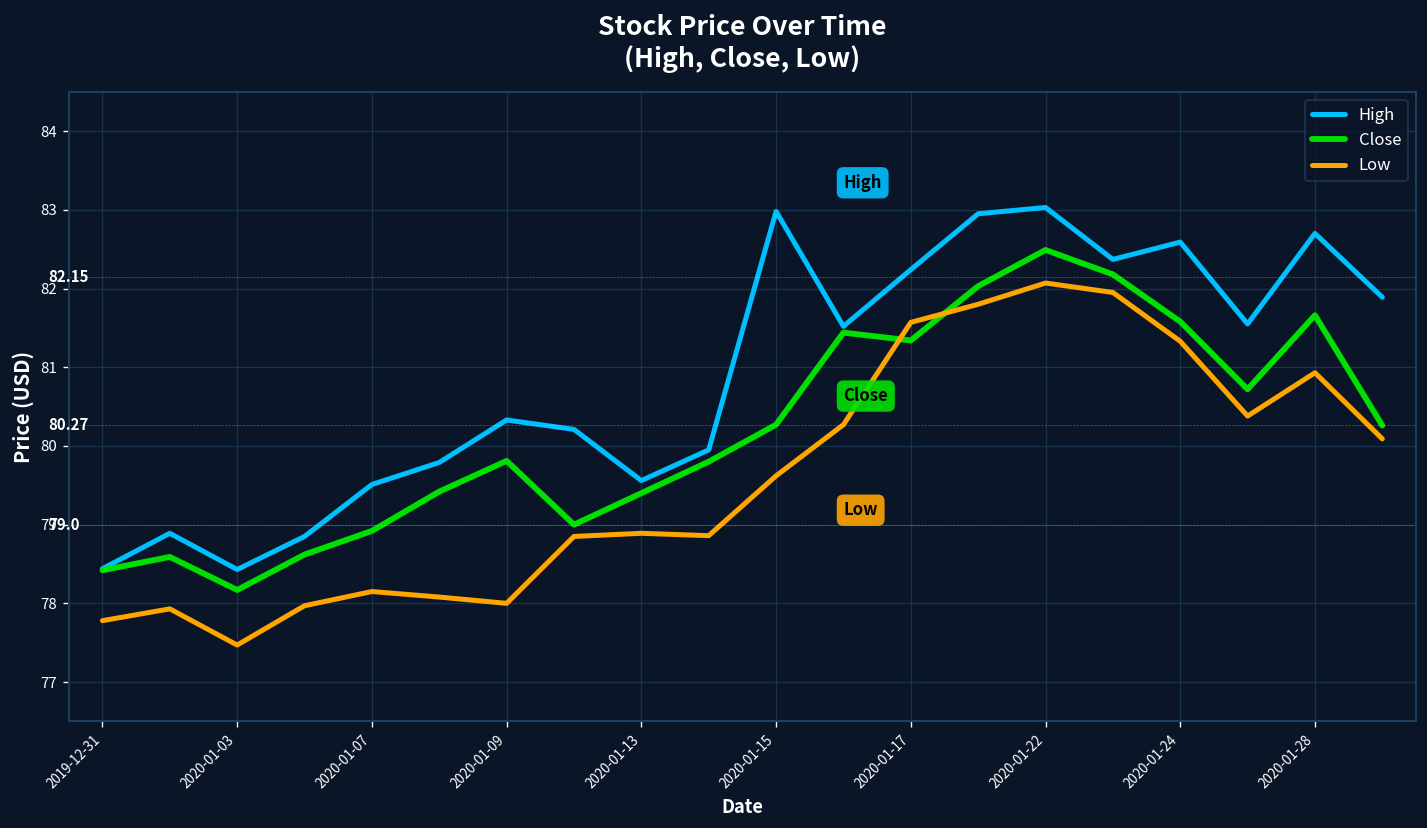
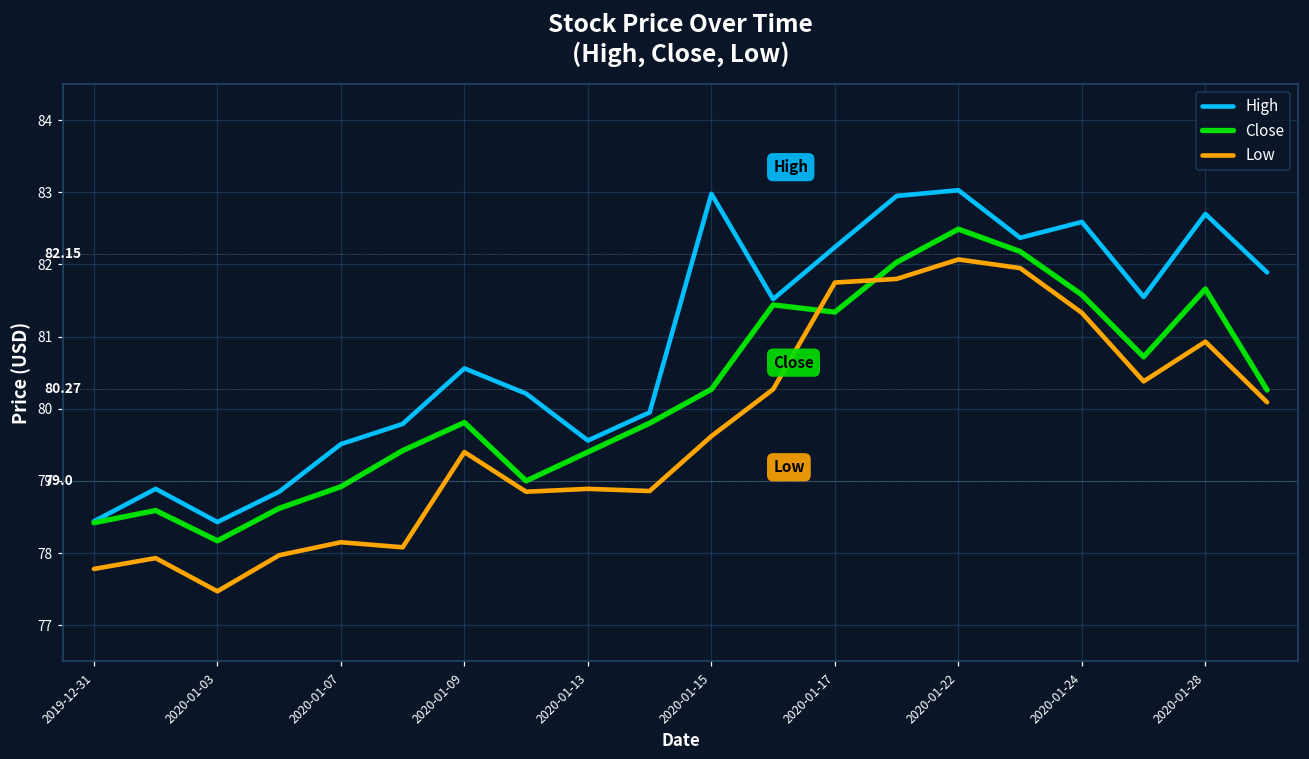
  {
    "High": {
      "2020-01-03": 78.4,
      "2020-01-07": 79.5,
-     "2020-01-09": 80.3,
+     "2020-01-09": 80.6,
      "2020-01-13": 79.6,
      "2020-01-15": 83.0,
      "2020-01-17": 82.2,
      "2020-01-22": 83.0,
      "2020-01-24": 82.6,
      "2020-01-28": 82.7
    },
    "Close": {
      "2020-01-03": 78.2,
      "2020-01-07": 78.9,
      "2020-01-09": 79.8,
      "2020-01-13": 79.4,
      "2020-01-15": 80.3,
      "2020-01-17": 81.3,
      "2020-01-22": 82.5,
      "2020-01-24": 81.6,
      "2020-01-28": 81.7
    },
    "Low": {
      "2019-12-31": 77.8,
      "2020-01-03": 77.5,
      "2020-01-07": 78.2,
-     "2020-01-09": 78.0,
+     "2020-01-09": 79.4,
      "2020-01-13": 78.9,
      "2020-01-15": 79.6,
-     "2020-01-17": 81.6,
+     "2020-01-17": 81.8,
      "2020-01-22": 82.1,
      "2020-01-24": 81.3,
      "2020-01-28": 80.9
    }
  }
